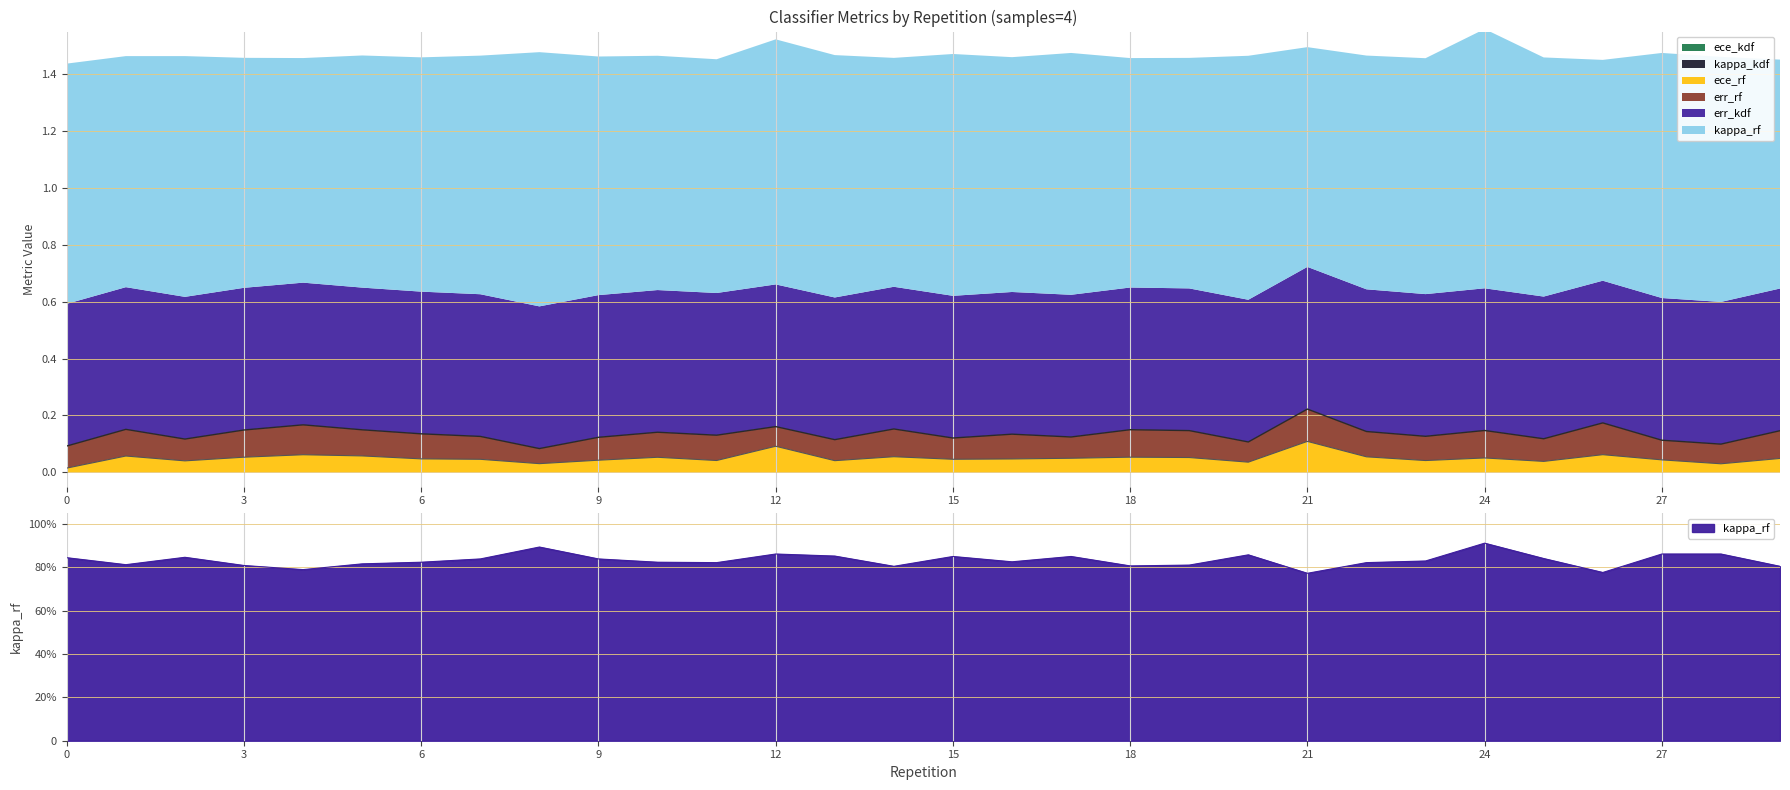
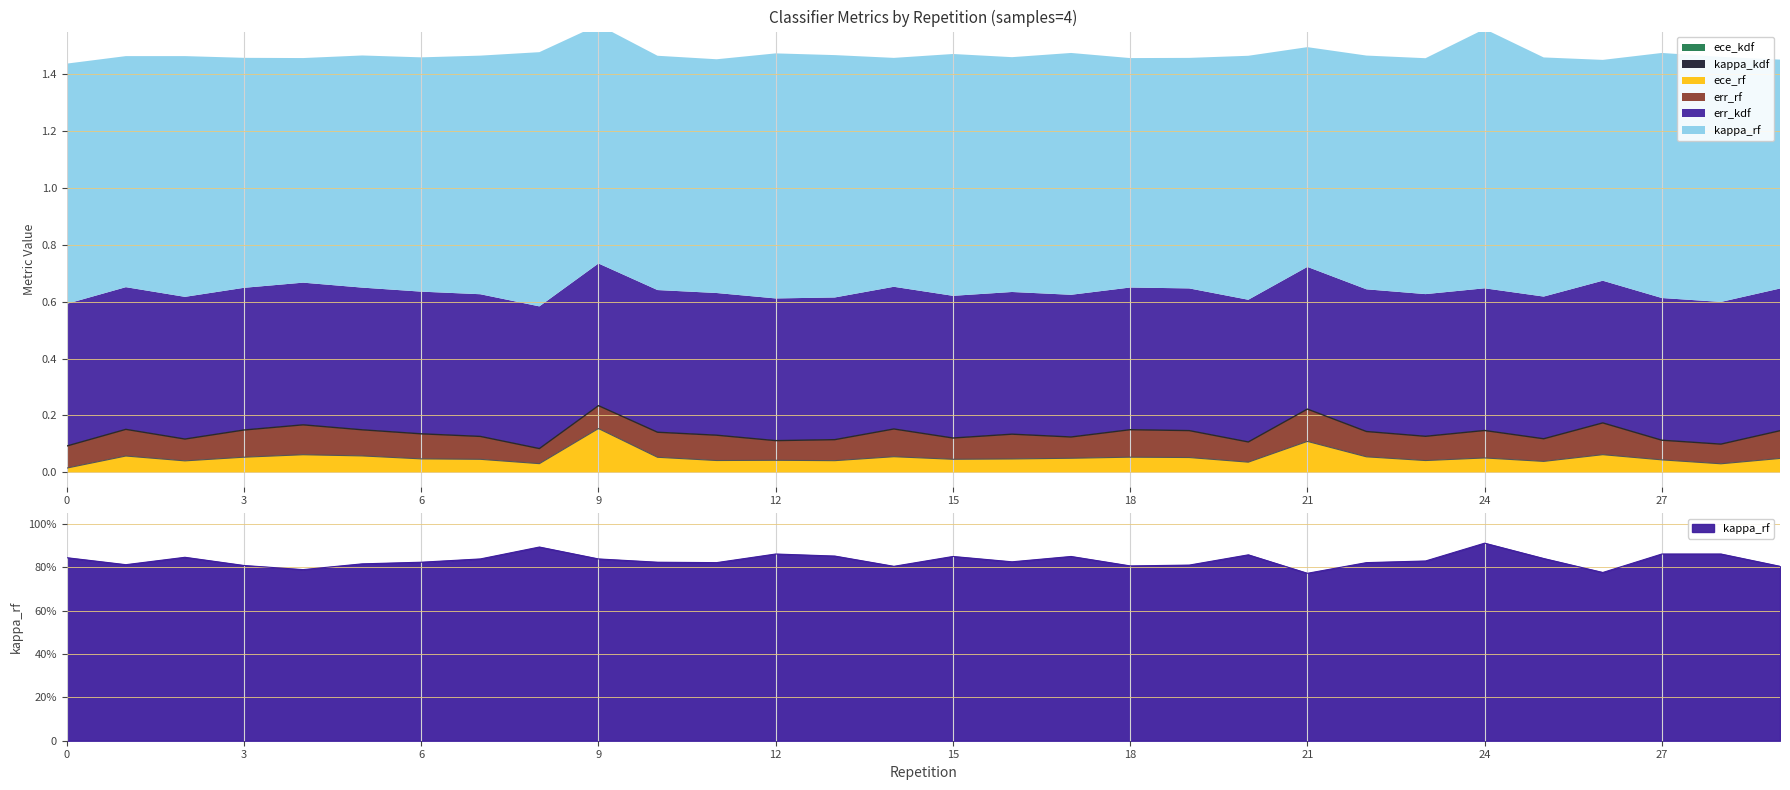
  {
    "Classifier Metrics by Repetition (samples=4)": {
      "kappa_kdf": {
        "0": 0.00,
        "3": 0.00,
        "6": 0.00,
        "9": 0.00,
        "12": 0.00,
        "15": 0.00,
        "18": 0.00,
        "21": 0.00,
        "24": 0.00,
        "27": 0.00
      },
      "ece_rf": {
        "0": 0.01,
        "3": 0.05,
        "6": 0.05,
-       "9": 0.04,
-       "12": 0.09,
+       "9": 0.15,
+       "12": 0.04,
        "15": 0.05,
        "18": 0.05,
        "21": 0.11,
        "24": 0.05,
        "27": 0.04
      },
      "err_rf": {
        "0": 0.08,
        "3": 0.10,
        "6": 0.09,
        "9": 0.08,
        "12": 0.07,
        "15": 0.07,
        "18": 0.10,
        "21": 0.11,
        "24": 0.10,
        "27": 0.07
      },
      "err_kdf": {
        "0": 0.50,
        "3": 0.50,
        "6": 0.50,
        "9": 0.50,
        "12": 0.50,
        "15": 0.50,
        "18": 0.50,
        "21": 0.50,
        "24": 0.50,
        "27": 0.50
      }
    }
  }
